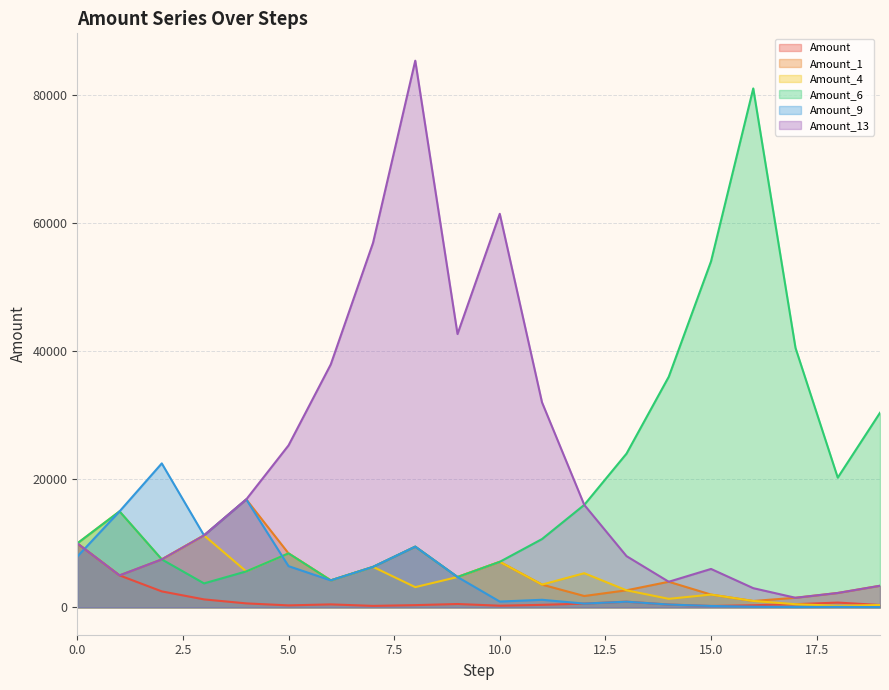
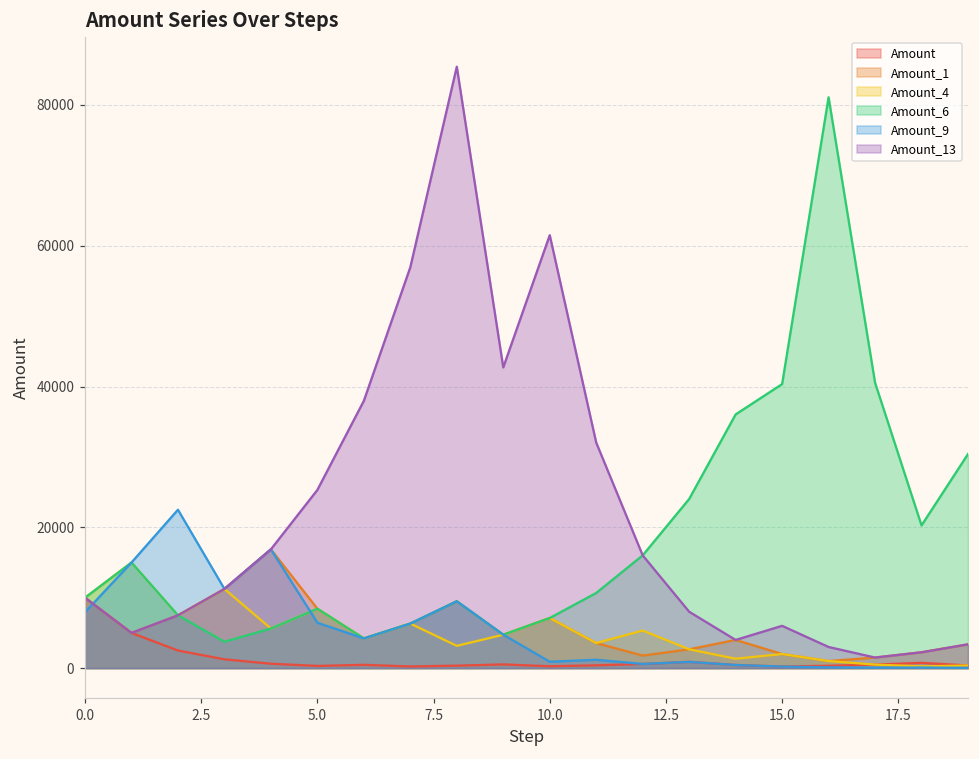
  {
    "Amount_6": {
-     "15.0": 54000
+     "15.0": 40000
    },
    "Amount_9": {
      "0.0": 8000,
      "5.0": 6000,
      "10.0": 1000
    },
    "Amount_13": {
      "5.0": 25000,
      "10.0": 62000,
      "15.0": 6000
    }
  }
